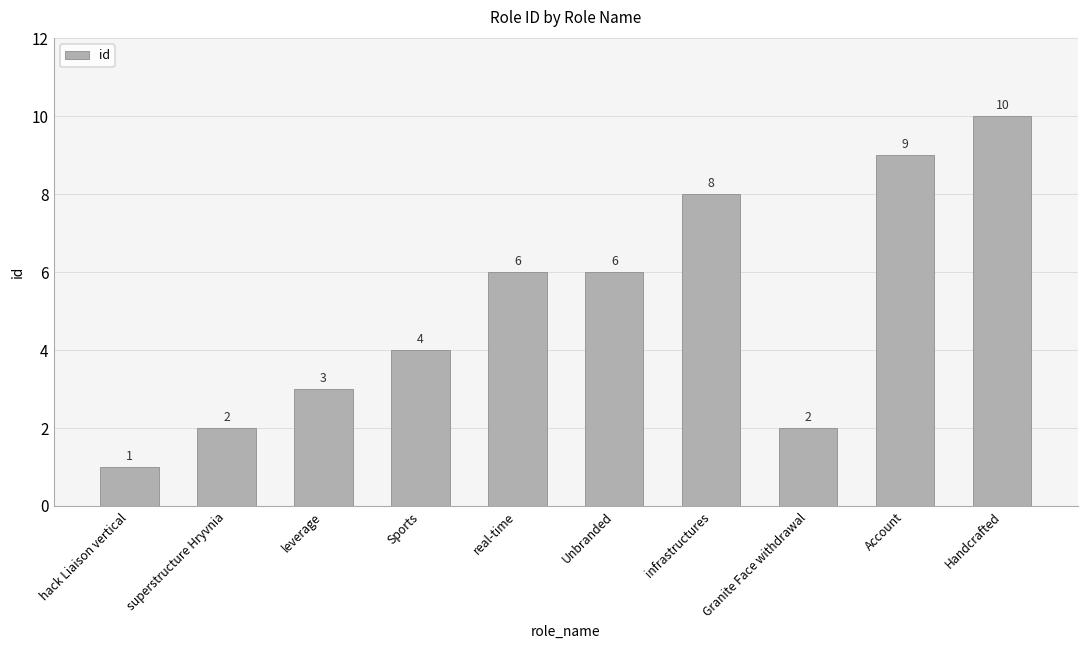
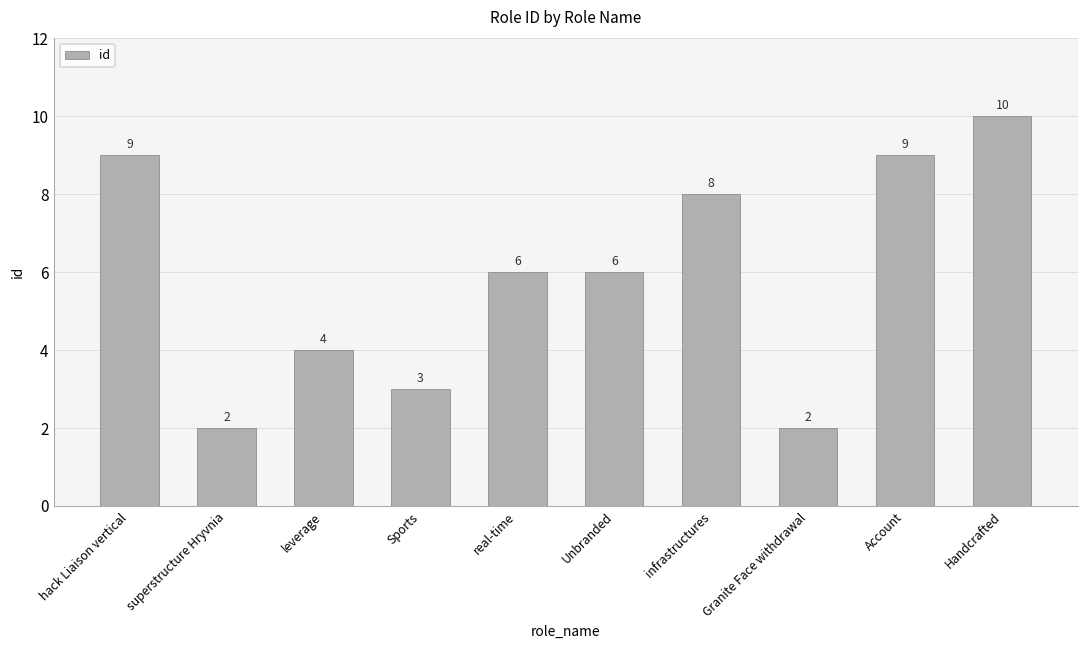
  {
-   "hack Liaison vertical": 1,
+   "hack Liaison vertical": 9,
    "superstructure Hryvnia": 2,
-   "leverage": 3,
-   "Sports": 4,
+   "leverage": 4,
+   "Sports": 3,
    "real-time": 6,
    "Unbranded": 6,
    "infrastructures": 8,
    "Granite Face withdrawal": 2,
    "Account": 9,
    "Handcrafted": 10
  }
